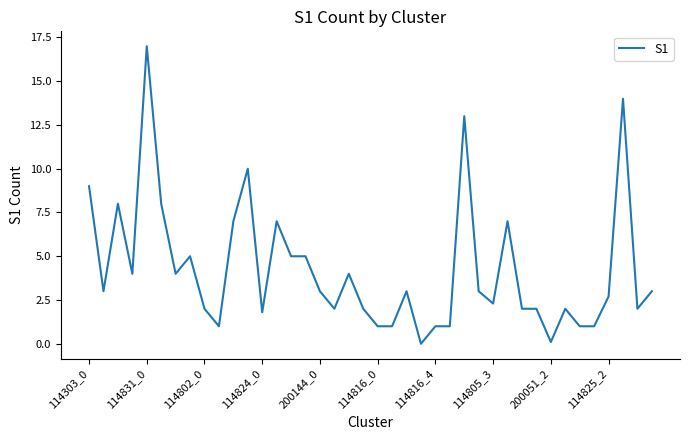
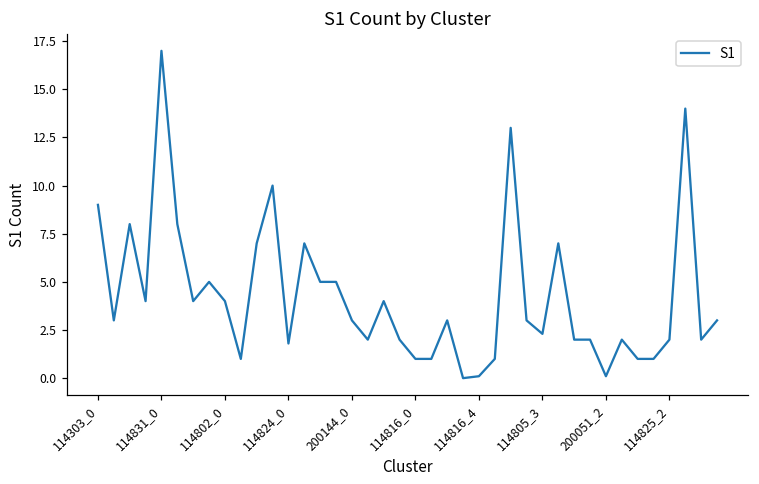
  {
    "114303_0": 9.0,
    "114831_0": 17.0,
-   "114802_0": 2,
+   "114802_0": 4,
    "114824_0": 1.8,
    "200144_0": 3.0,
    "114816_0": 1.0,
-   "114816_4": 1.0,
+   "114816_4": 0.1,
    "114805_3": 2.3,
    "200051_2": 0.1,
-   "114825_2": 2.7
+   "114825_2": 2.0
  }
